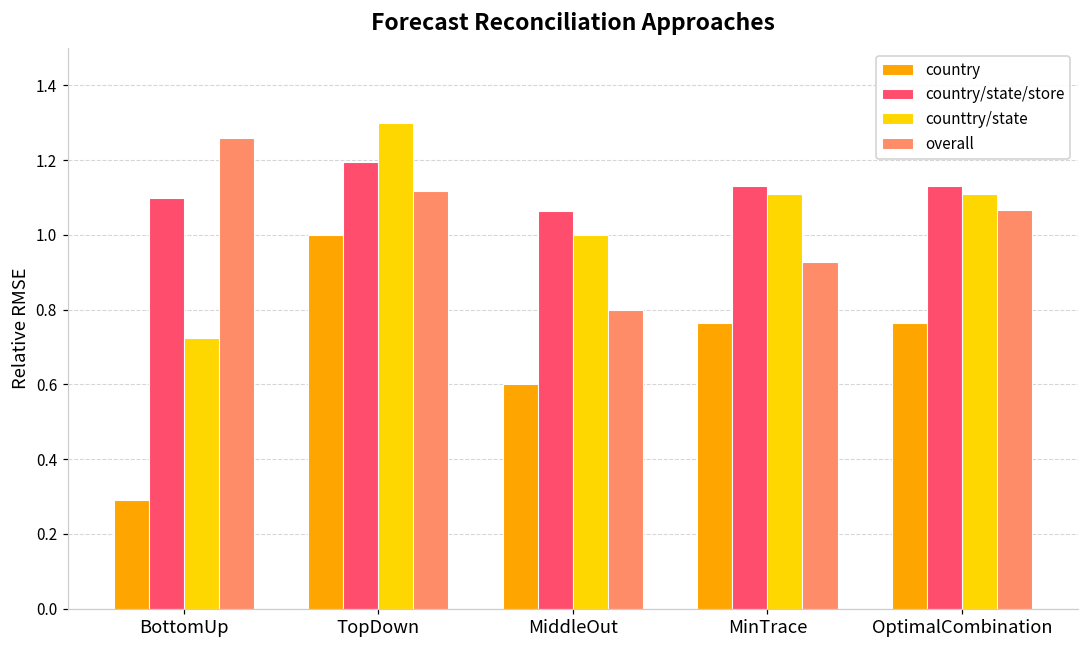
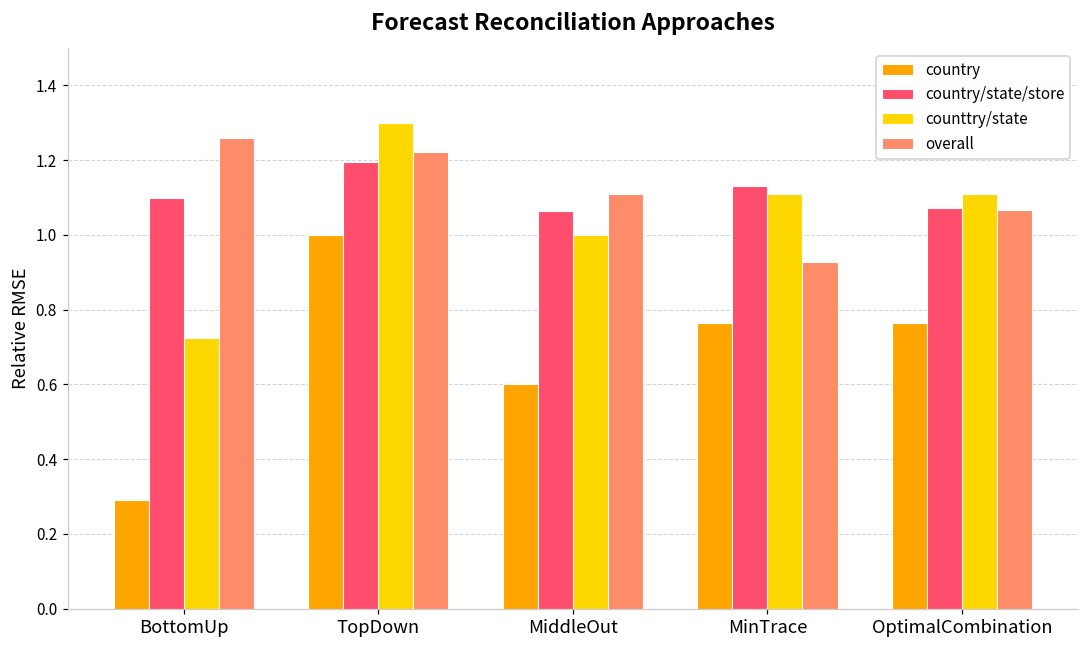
  {
    "country/state/store": {
      "BottomUp": 1.10,
      "TopDown": 1.19,
      "MiddleOut": 1.06,
      "MinTrace": 1.13,
-     "OptimalCombination": 1.13
+     "OptimalCombination": 1.07
    },
    "overall": {
      "BottomUp": 1.26,
-     "TopDown": 1.12,
-     "MiddleOut": 0.80,
+     "TopDown": 1.22,
+     "MiddleOut": 1.11,
      "MinTrace": 0.93,
      "OptimalCombination": 1.07
    }
  }
